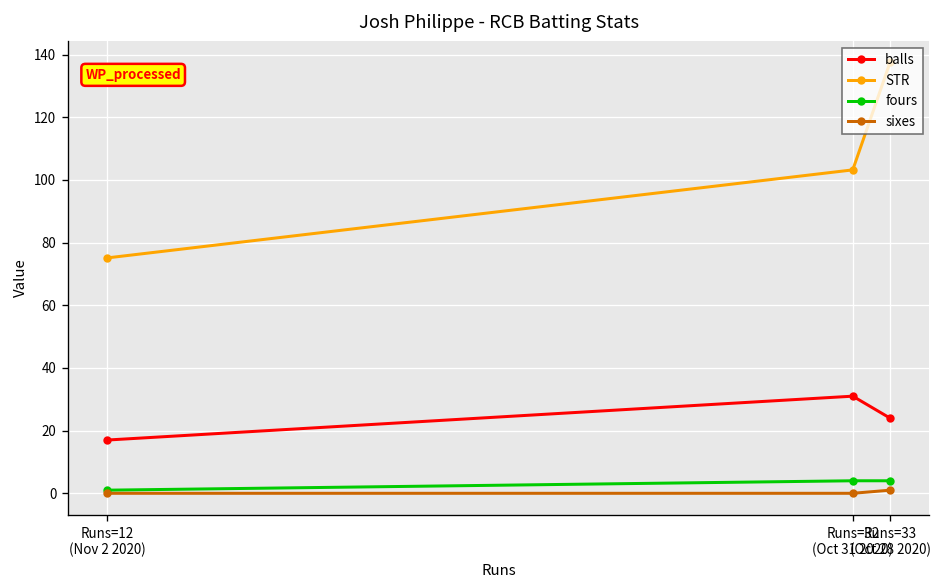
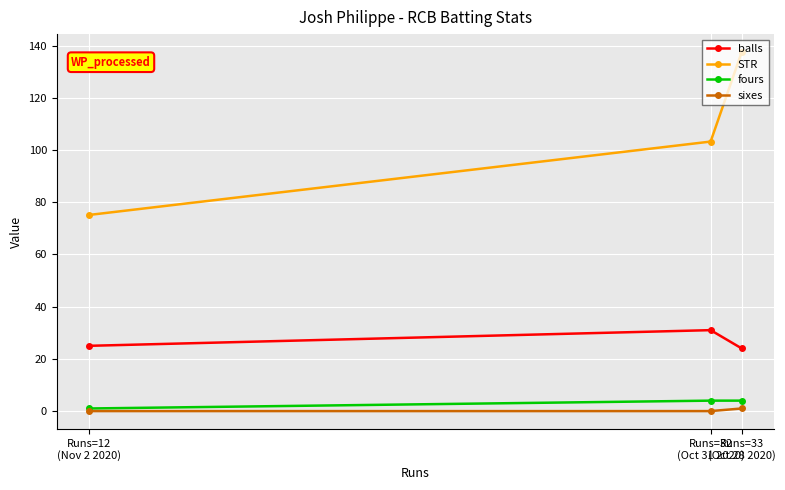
  {
    "balls": {
-     "Runs=12 (Nov 2 2020)": 17
+     "Runs=12 (Nov 2 2020)": 25
    },
    "STR": {
      "Runs=12 (Nov 2 2020)": 75
    },
    "fours": {
      "Runs=12 (Nov 2 2020)": 1
    },
    "sixes": {
      "Runs=12 (Nov 2 2020)": 0
    }
  }
